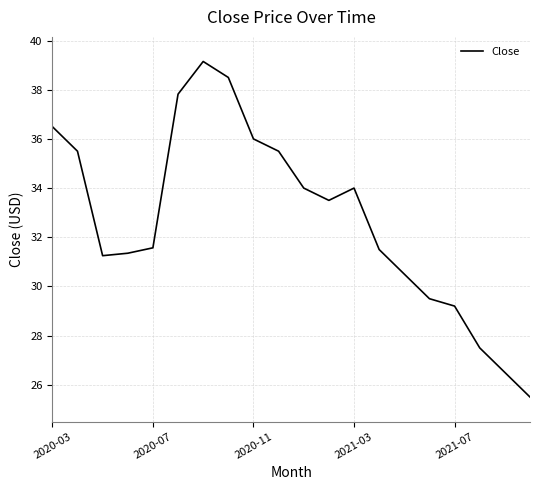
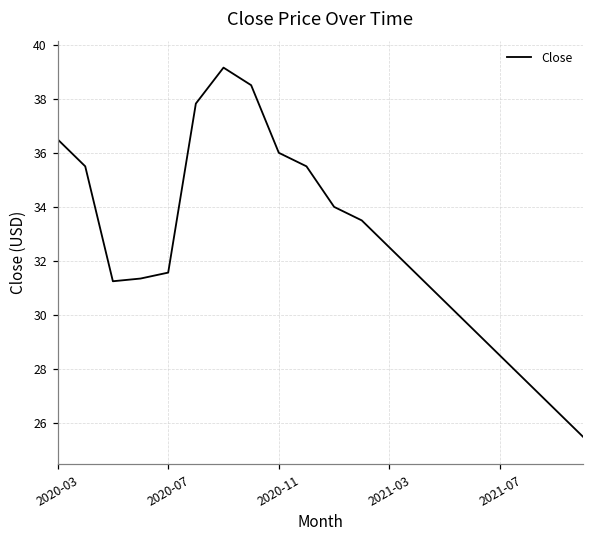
  {
    "2020-03": 36.5,
    "2020-07": 31.6,
    "2020-11": 36.0,
-   "2021-03": 34.0,
-   "2021-07": 29.2
+   "2021-03": 32.5,
+   "2021-07": 28.5
  }
